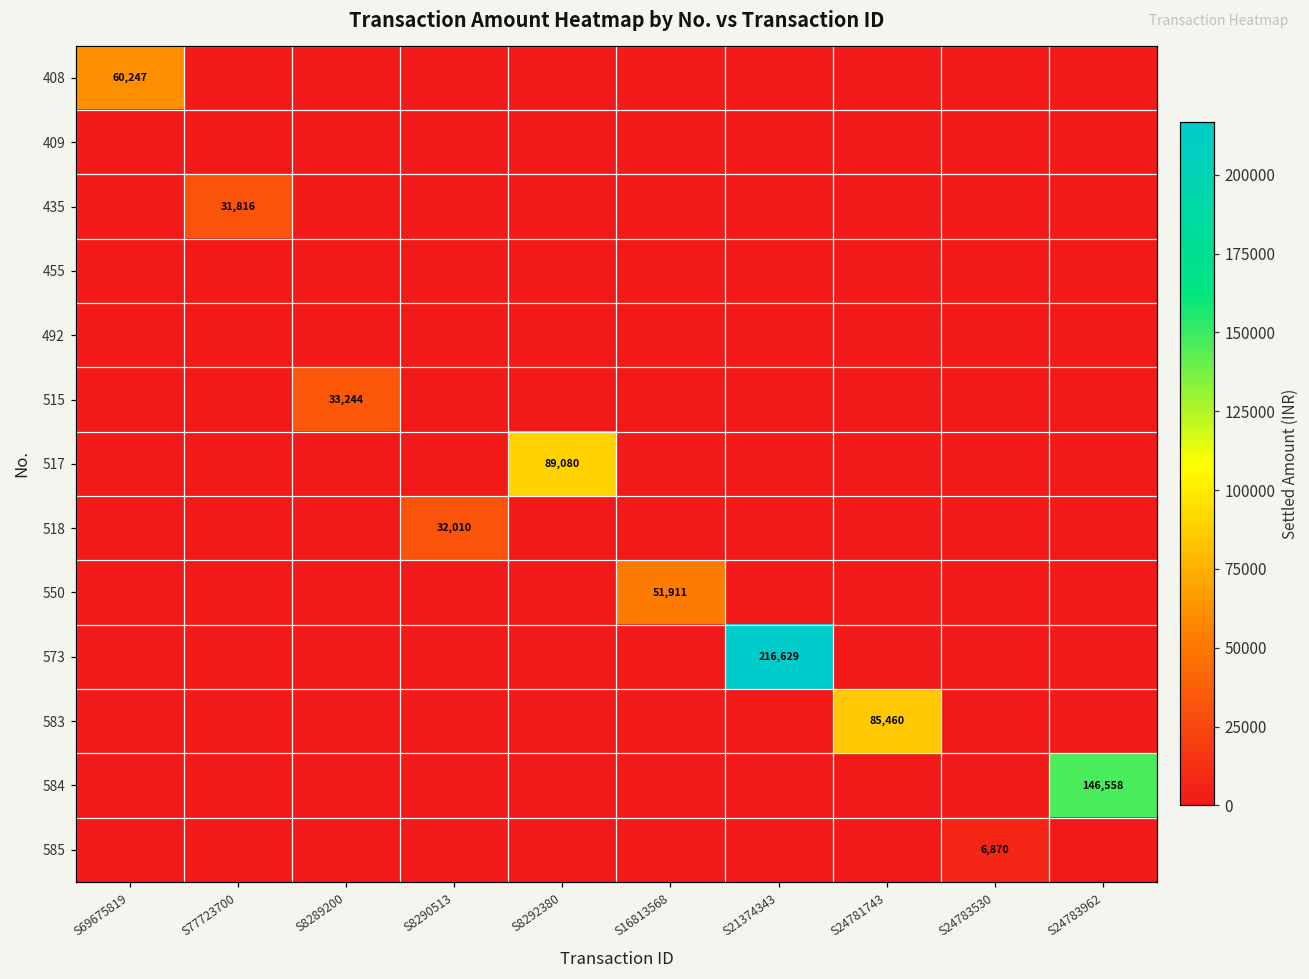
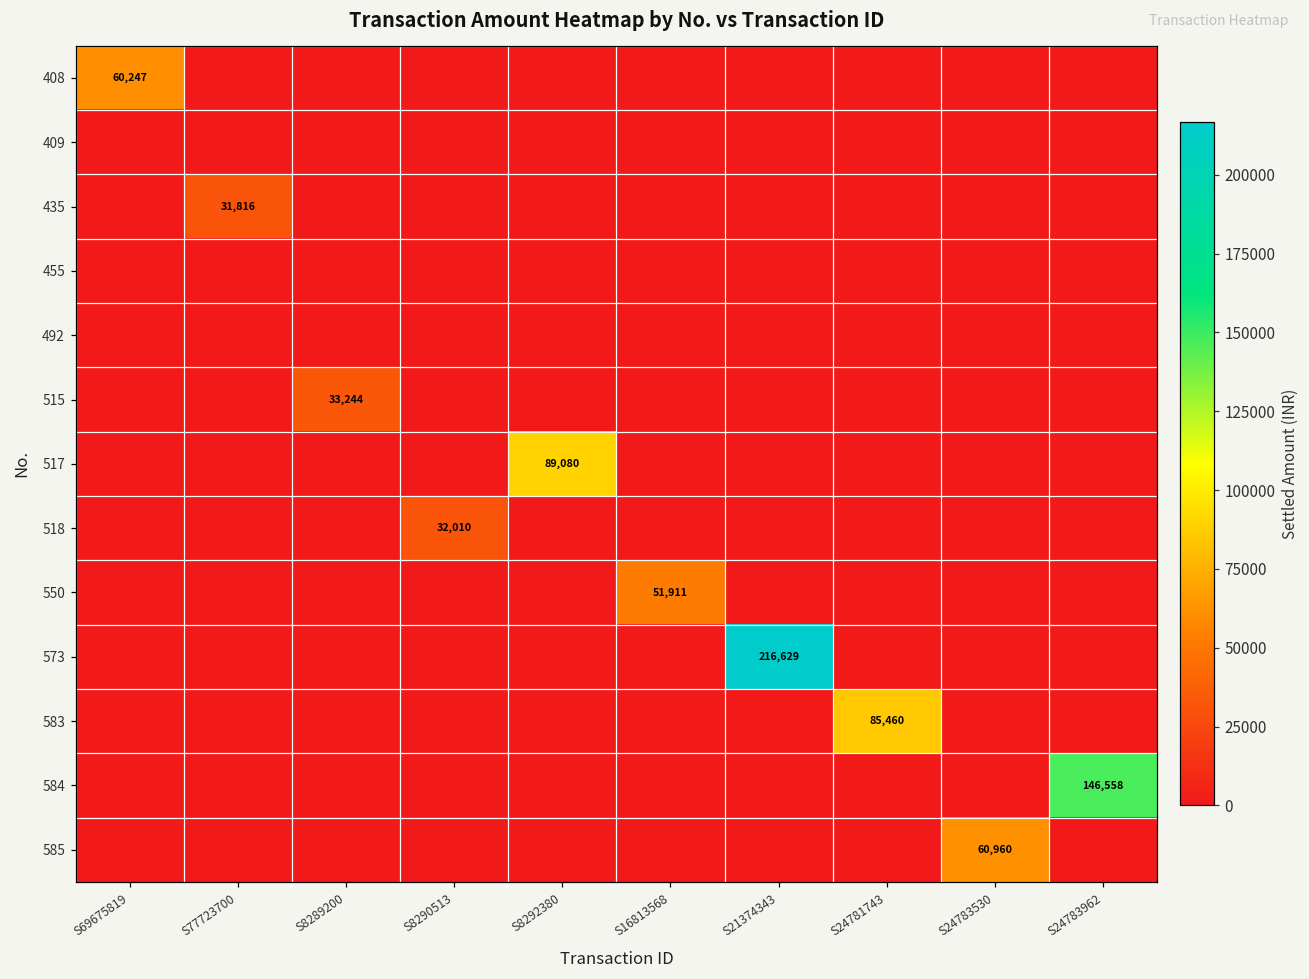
  {
    "408": {
      "S69675819": "60,247"
    },
    "435": {
      "S77723700": "31,816"
    },
    "515": {
      "S8289200": "33,244"
    },
    "517": {
      "S8292380": "89,080"
    },
    "518": {
      "S8290513": "32,010"
    },
    "550": {
      "S16813568": "51,911"
    },
    "573": {
      "S21374343": "216,629"
    },
    "583": {
      "S24781743": "85,460"
    },
    "584": {
      "S24783962": "146,558"
    },
    "585": {
-     "S24783530": "6,870"
+     "S24783530": "60,960"
    }
  }
